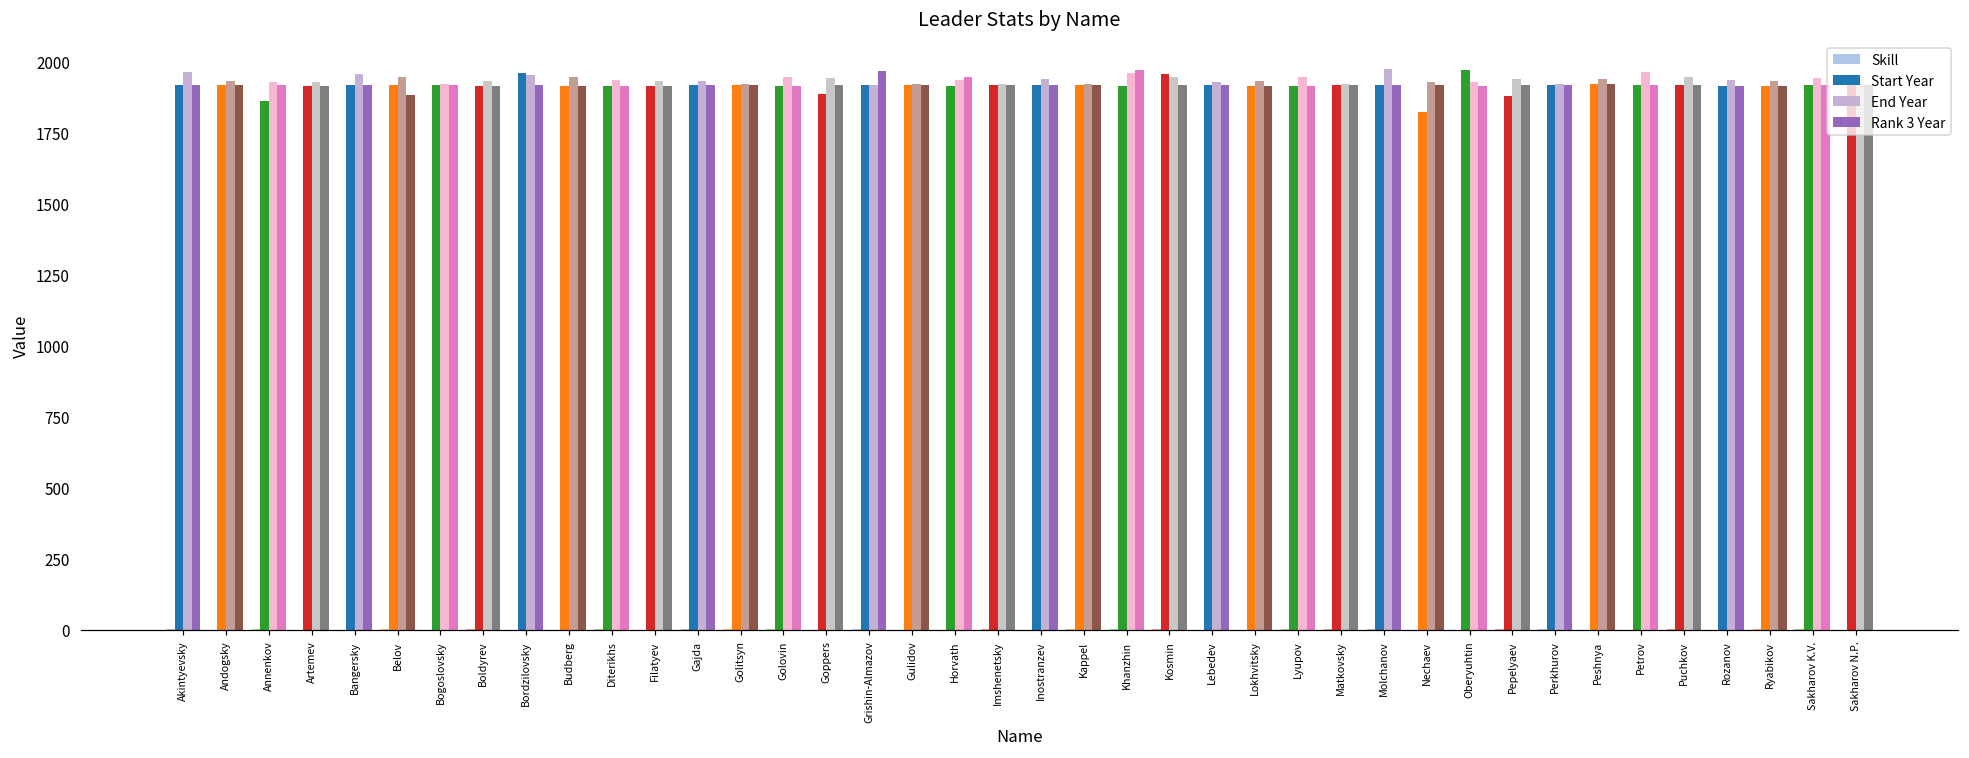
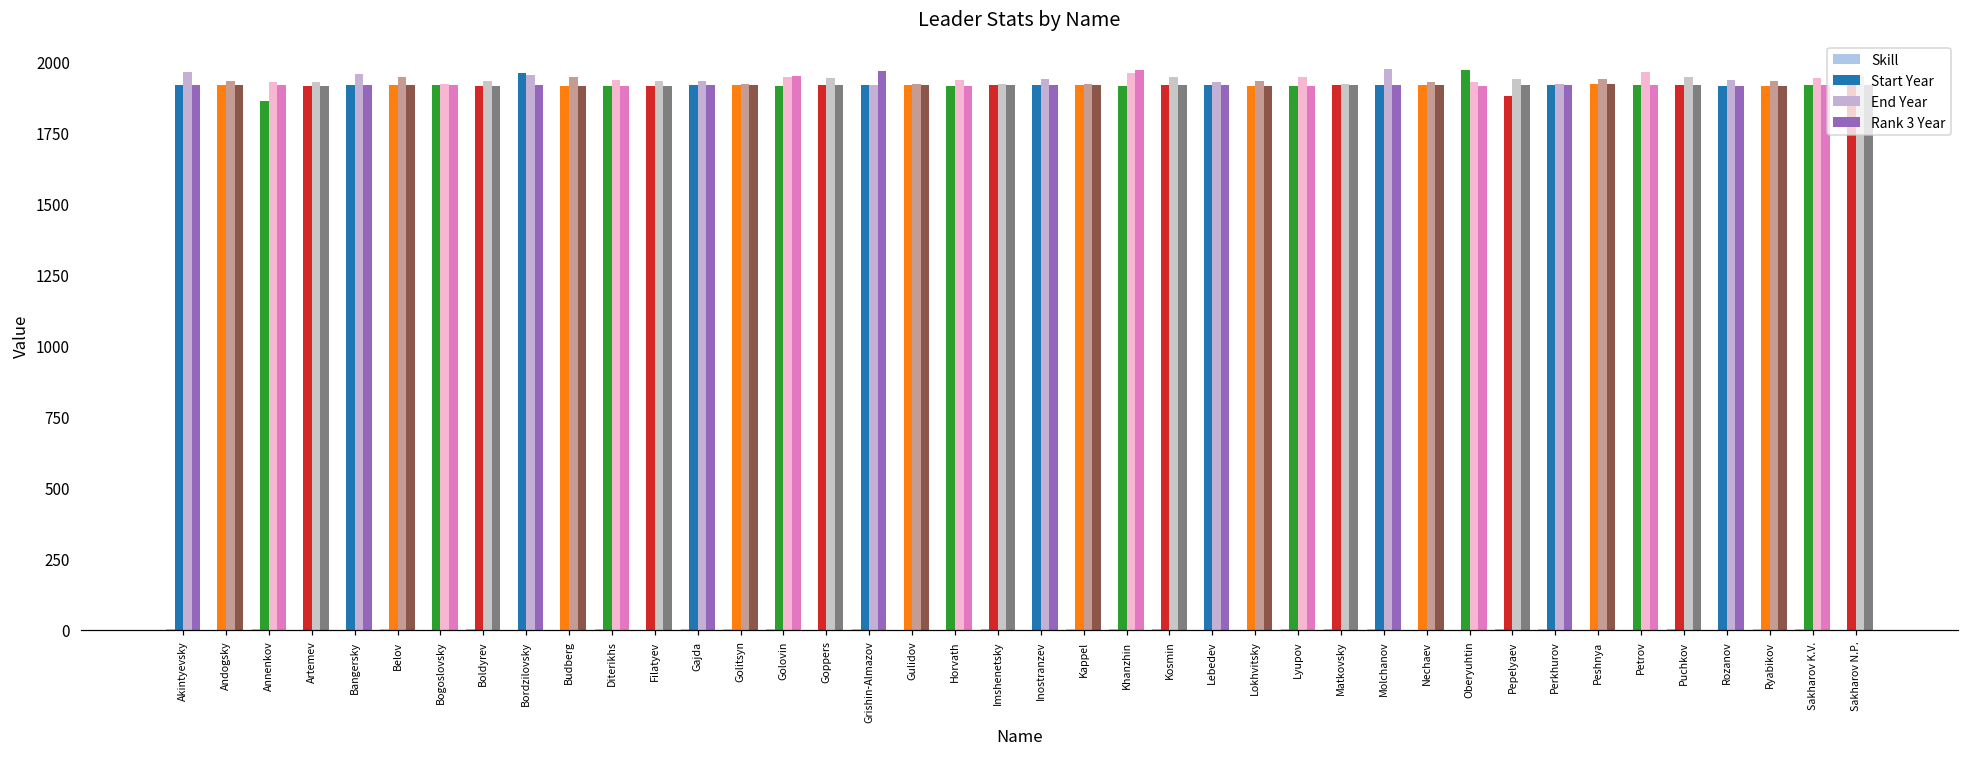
  {
    "Start Year": {
      "Akintyevsky": 1920,
      "Andogsky": 1920,
      "Annenkov": 1860,
      "Artemev": 1910,
      "Bangersky": 1920,
      "Belov": 1920,
      "Bogoslovsky": 1920,
      "Boldyrev": 1910,
      "Bordzilovsky": 1960,
      "Budberg": 1910,
      "Diterikhs": 1910,
      "Filatyev": 1910,
      "Gajda": 1920,
      "Golitsyn": 1920,
      "Golovin": 1910,
-     "Goppers": 1890,
+     "Goppers": 1920,
      "Grishin-Almazov": 1920,
      "Gulidov": 1920,
      "Horvath": 1910,
      "Imshenetsky": 1920,
      "Inostranzev": 1920,
      "Kappel": 1920,
      "Khanzhin": 1910,
-     "Kosmin": 1960,
+     "Kosmin": 1920,
      "Lebedev": 1920,
      "Lokhvitsky": 1910,
      "Lyupov": 1910,
      "Matkovsky": 1920,
      "Molchanov": 1920,
-     "Nechaev": 1820,
+     "Nechaev": 1920,
      "Oberyuhtin": 1970,
      "Pepelyaev": 1880,
      "Perkhurov": 1920,
      "Peshnya": 1920,
      "Petrov": 1920,
      "Puchkov": 1920,
      "Rozanov": 1910,
      "Ryabikov": 1910,
      "Sakharov K.V.": 1920
    },
    "Rank 3 Year": {
      "Akintyevsky": 1920,
      "Andogsky": 1920,
      "Annenkov": 1920,
      "Artemev": 1910,
      "Bangersky": 1920,
-     "Belov": 1880,
+     "Belov": 1920,
      "Bogoslovsky": 1920,
      "Boldyrev": 1910,
      "Bordzilovsky": 1920,
      "Budberg": 1910,
      "Diterikhs": 1910,
      "Filatyev": 1910,
      "Gajda": 1920,
      "Golitsyn": 1920,
-     "Golovin": 1910,
+     "Golovin": 1950,
      "Goppers": 1920,
      "Grishin-Almazov": 1970,
      "Gulidov": 1920,
-     "Horvath": 1950,
+     "Horvath": 1910,
      "Imshenetsky": 1920,
      "Inostranzev": 1920,
      "Kappel": 1920,
      "Khanzhin": 1970,
      "Kosmin": 1920,
      "Lebedev": 1920,
      "Lokhvitsky": 1910,
      "Lyupov": 1910,
      "Matkovsky": 1920,
      "Molchanov": 1920,
      "Nechaev": 1920,
      "Oberyuhtin": 1910,
      "Pepelyaev": 1920,
      "Perkhurov": 1920,
      "Peshnya": 1920,
      "Petrov": 1920,
      "Puchkov": 1920,
      "Rozanov": 1910,
      "Ryabikov": 1910,
      "Sakharov K.V.": 1920
    }
  }
